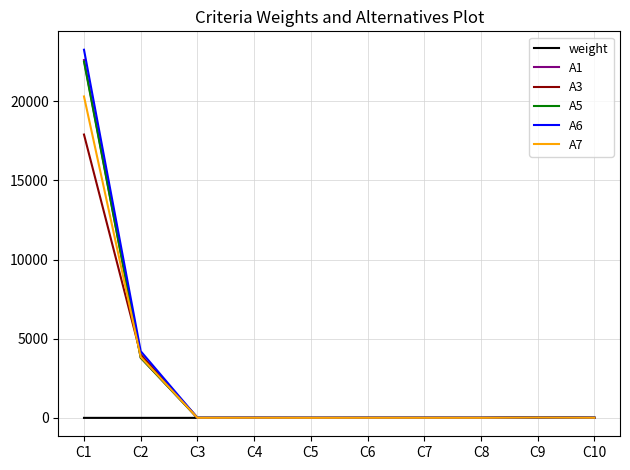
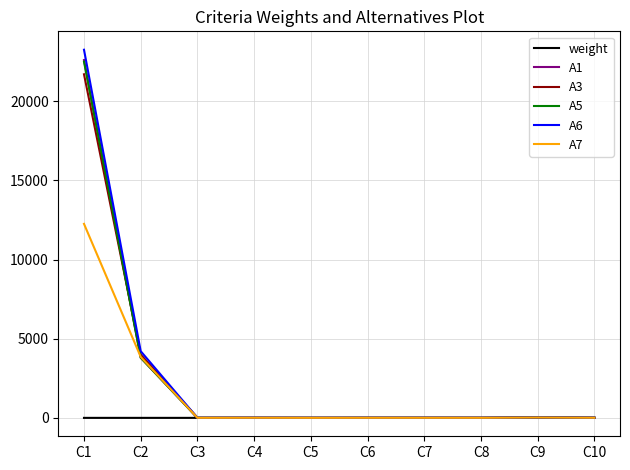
  {
    "weight": {
      "C1": 0,
      "C2": 0
    },
    "A3": {
-     "C1": 17900
+     "C1": 21700
    },
    "A6": {
      "C1": 23300,
      "C2": 4200
    },
    "A7": {
-     "C1": 20300
+     "C1": 12300
    }
  }
